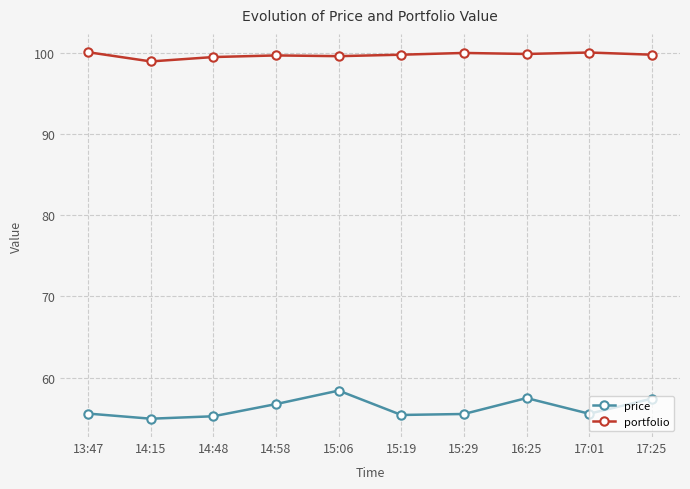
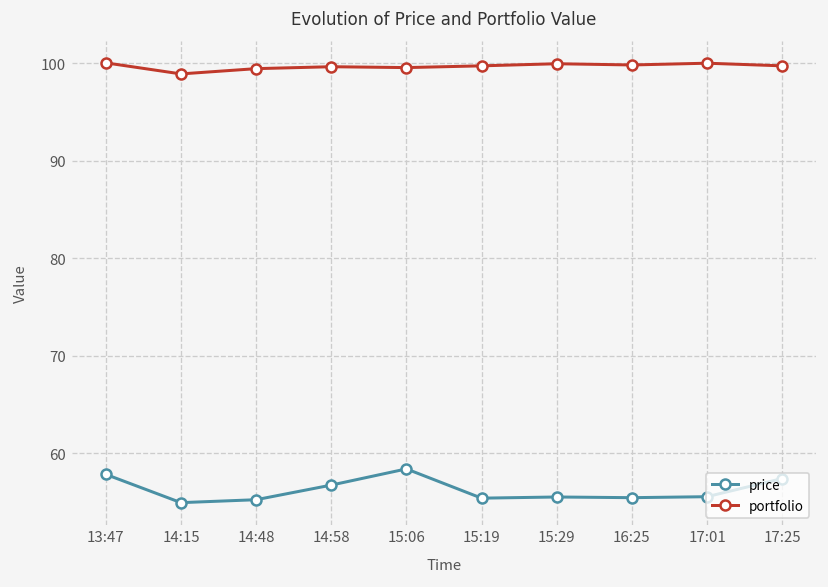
  {
    "price": {
-     "13:47": 56,
+     "13:47": 58,
      "14:15": 55,
      "14:48": 55,
      "14:58": 57,
      "15:06": 58,
      "15:19": 55,
      "15:29": 56,
-     "16:25": 58
+     "16:25": 55
    },
    "portfolio": {
      "13:47": 100,
      "14:15": 99,
      "14:48": 99,
      "14:58": 100,
      "15:06": 100,
      "15:19": 100,
      "15:29": 100,
      "16:25": 100,
      "17:01": 100,
      "17:25": 100
    }
  }
